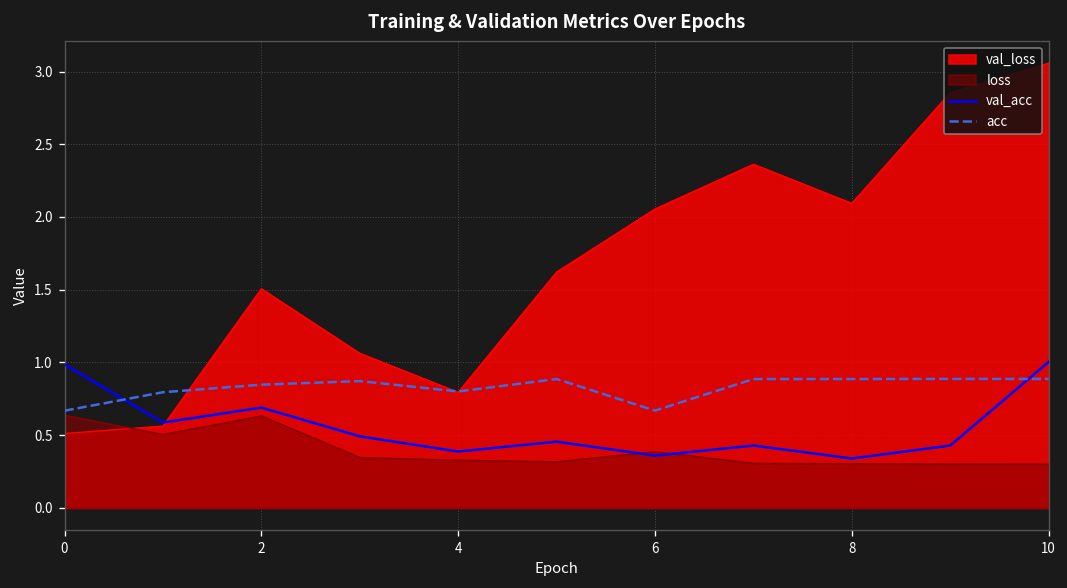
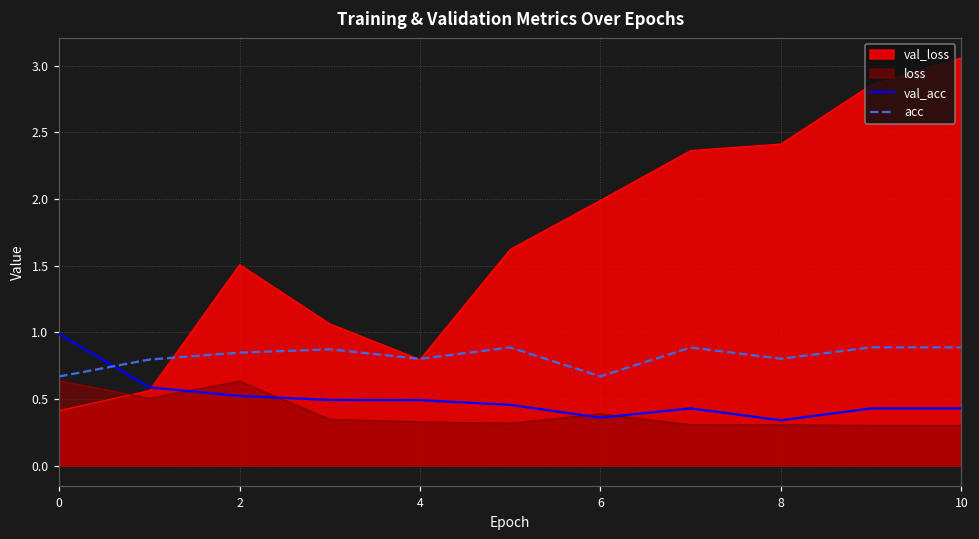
  {
    "val_loss": {
-     "0": 0.51,
+     "0": 0.41,
      "2": 1.51,
-     "6": 2.06,
-     "8": 2.09,
+     "6": 1.99,
+     "8": 2.41,
      "10": 3.06
    },
    "loss": {
      "0": 0.64,
      "2": 0.63,
      "4": 0.33,
      "6": 0.39,
      "8": 0.30,
      "10": 0.30
    },
    "val_acc": {
      "0": 0.99,
-     "2": 0.69,
-     "4": 0.39,
+     "2": 0.52,
+     "4": 0.49,
      "6": 0.36,
      "8": 0.34,
-     "10": 1.00
+     "10": 0.43
    },
    "acc": {
      "0": 0.67,
      "2": 0.85,
      "6": 0.67,
-     "8": 0.89,
+     "8": 0.80,
      "10": 0.89
    }
  }
